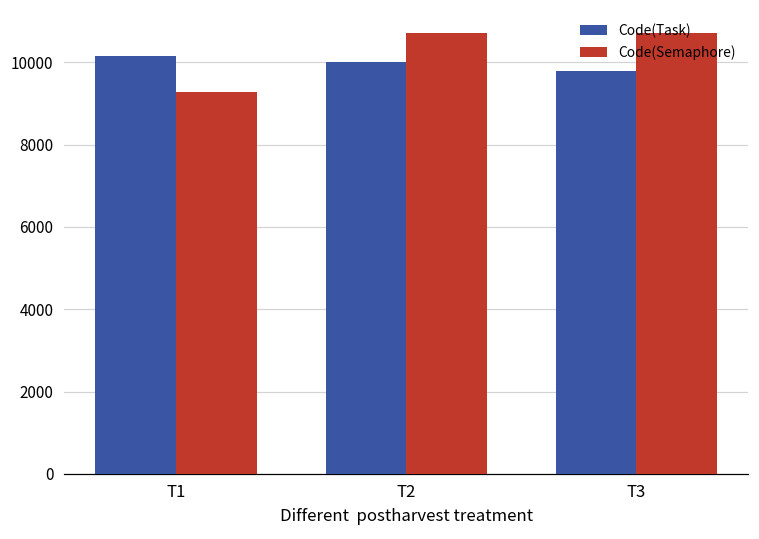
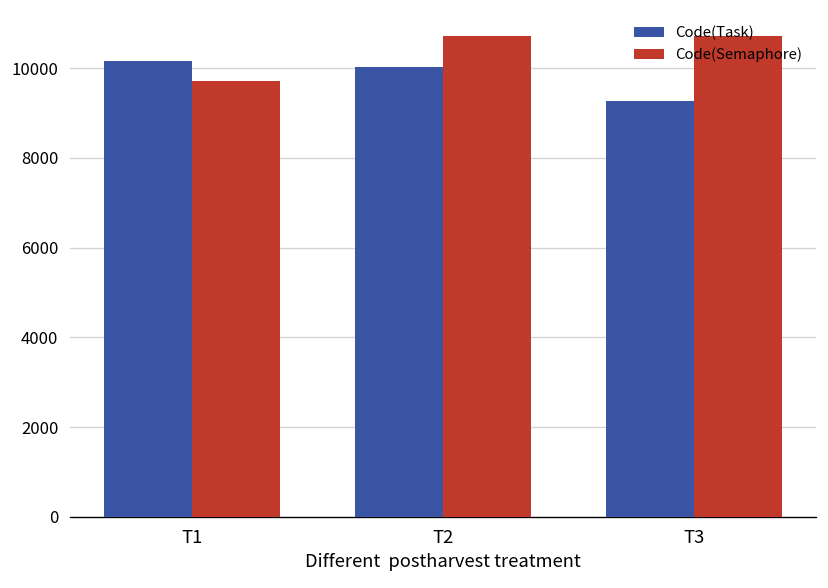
  {
    "Code(Task)": {
      "T1": 10100,
      "T2": 10000,
-     "T3": 9800
+     "T3": 9300
    },
    "Code(Semaphore)": {
-     "T1": 9300,
+     "T1": 9700,
      "T2": 10700,
      "T3": 10700
    }
  }
